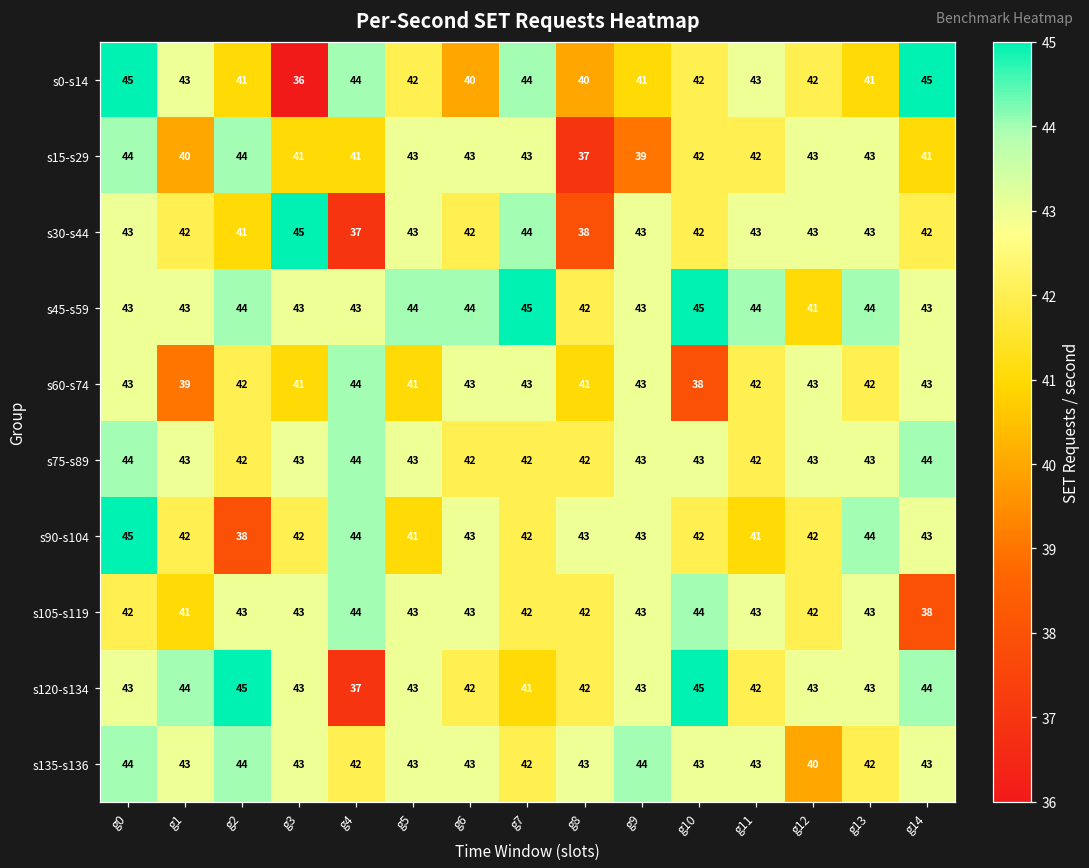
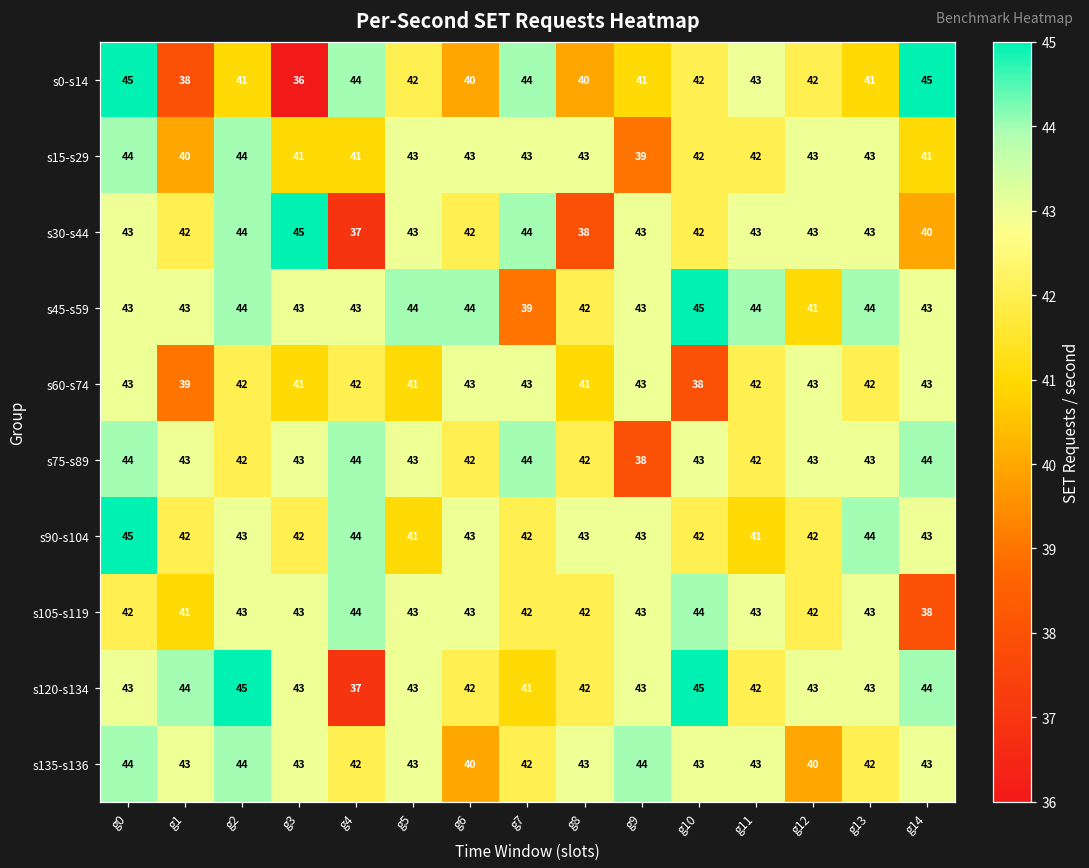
  {
    "s0-s14": {
      "g0": 45,
-     "g1": 43,
+     "g1": 38,
      "g2": 41,
      "g3": 36,
      "g4": 44,
      "g5": 42,
      "g6": 40,
      "g7": 44,
      "g8": 40,
      "g9": 41,
      "g10": 42,
      "g11": 43,
      "g12": 42,
      "g13": 41,
      "g14": 45
    },
    "s15-s29": {
      "g0": 44,
      "g1": 40,
      "g2": 44,
      "g3": 41,
      "g4": 41,
      "g5": 43,
      "g6": 43,
      "g7": 43,
-     "g8": 37,
+     "g8": 43,
      "g9": 39,
      "g10": 42,
      "g11": 42,
      "g12": 43,
      "g13": 43,
      "g14": 41
    },
    "s30-s44": {
      "g0": 43,
      "g1": 42,
-     "g2": 41,
+     "g2": 44,
      "g3": 45,
      "g4": 37,
      "g5": 43,
      "g6": 42,
      "g7": 44,
      "g8": 38,
      "g9": 43,
      "g10": 42,
      "g11": 43,
      "g12": 43,
      "g13": 43,
-     "g14": 42
+     "g14": 40
    },
    "s45-s59": {
      "g0": 43,
      "g1": 43,
      "g2": 44,
      "g3": 43,
      "g4": 43,
      "g5": 44,
      "g6": 44,
-     "g7": 45,
+     "g7": 39,
      "g8": 42,
      "g9": 43,
      "g10": 45,
      "g11": 44,
      "g12": 41,
      "g13": 44,
      "g14": 43
    },
    "s60-s74": {
      "g0": 43,
      "g1": 39,
      "g2": 42,
      "g3": 41,
-     "g4": 44,
+     "g4": 42,
      "g5": 41,
      "g6": 43,
      "g7": 43,
      "g8": 41,
      "g9": 43,
      "g10": 38,
      "g11": 42,
      "g12": 43,
      "g13": 42,
      "g14": 43
    },
    "s75-s89": {
      "g0": 44,
      "g1": 43,
      "g2": 42,
      "g3": 43,
      "g4": 44,
      "g5": 43,
      "g6": 42,
-     "g7": 42,
+     "g7": 44,
      "g8": 42,
-     "g9": 43,
+     "g9": 38,
      "g10": 43,
      "g11": 42,
      "g12": 43,
      "g13": 43,
      "g14": 44
    },
    "s90-s104": {
      "g0": 45,
      "g1": 42,
-     "g2": 38,
+     "g2": 43,
      "g3": 42,
      "g4": 44,
      "g5": 41,
      "g6": 43,
      "g7": 42,
      "g8": 43,
      "g9": 43,
      "g10": 42,
      "g11": 41,
      "g12": 42,
      "g13": 44,
      "g14": 43
    },
    "s105-s119": {
      "g0": 42,
      "g1": 41,
      "g2": 43,
      "g3": 43,
      "g4": 44,
      "g5": 43,
      "g6": 43,
      "g7": 42,
      "g8": 42,
      "g9": 43,
      "g10": 44,
      "g11": 43,
      "g12": 42,
      "g13": 43,
      "g14": 38
    },
    "s120-s134": {
      "g0": 43,
      "g1": 44,
      "g2": 45,
      "g3": 43,
      "g4": 37,
      "g5": 43,
      "g6": 42,
      "g7": 41,
      "g8": 42,
      "g9": 43,
      "g10": 45,
      "g11": 42,
      "g12": 43,
      "g13": 43,
      "g14": 44
    },
    "s135-s136": {
      "g0": 44,
      "g1": 43,
      "g2": 44,
      "g3": 43,
      "g4": 42,
      "g5": 43,
-     "g6": 43,
+     "g6": 40,
      "g7": 42,
      "g8": 43,
      "g9": 44,
      "g10": 43,
      "g11": 43,
      "g12": 40,
      "g13": 42,
      "g14": 43
    }
  }
